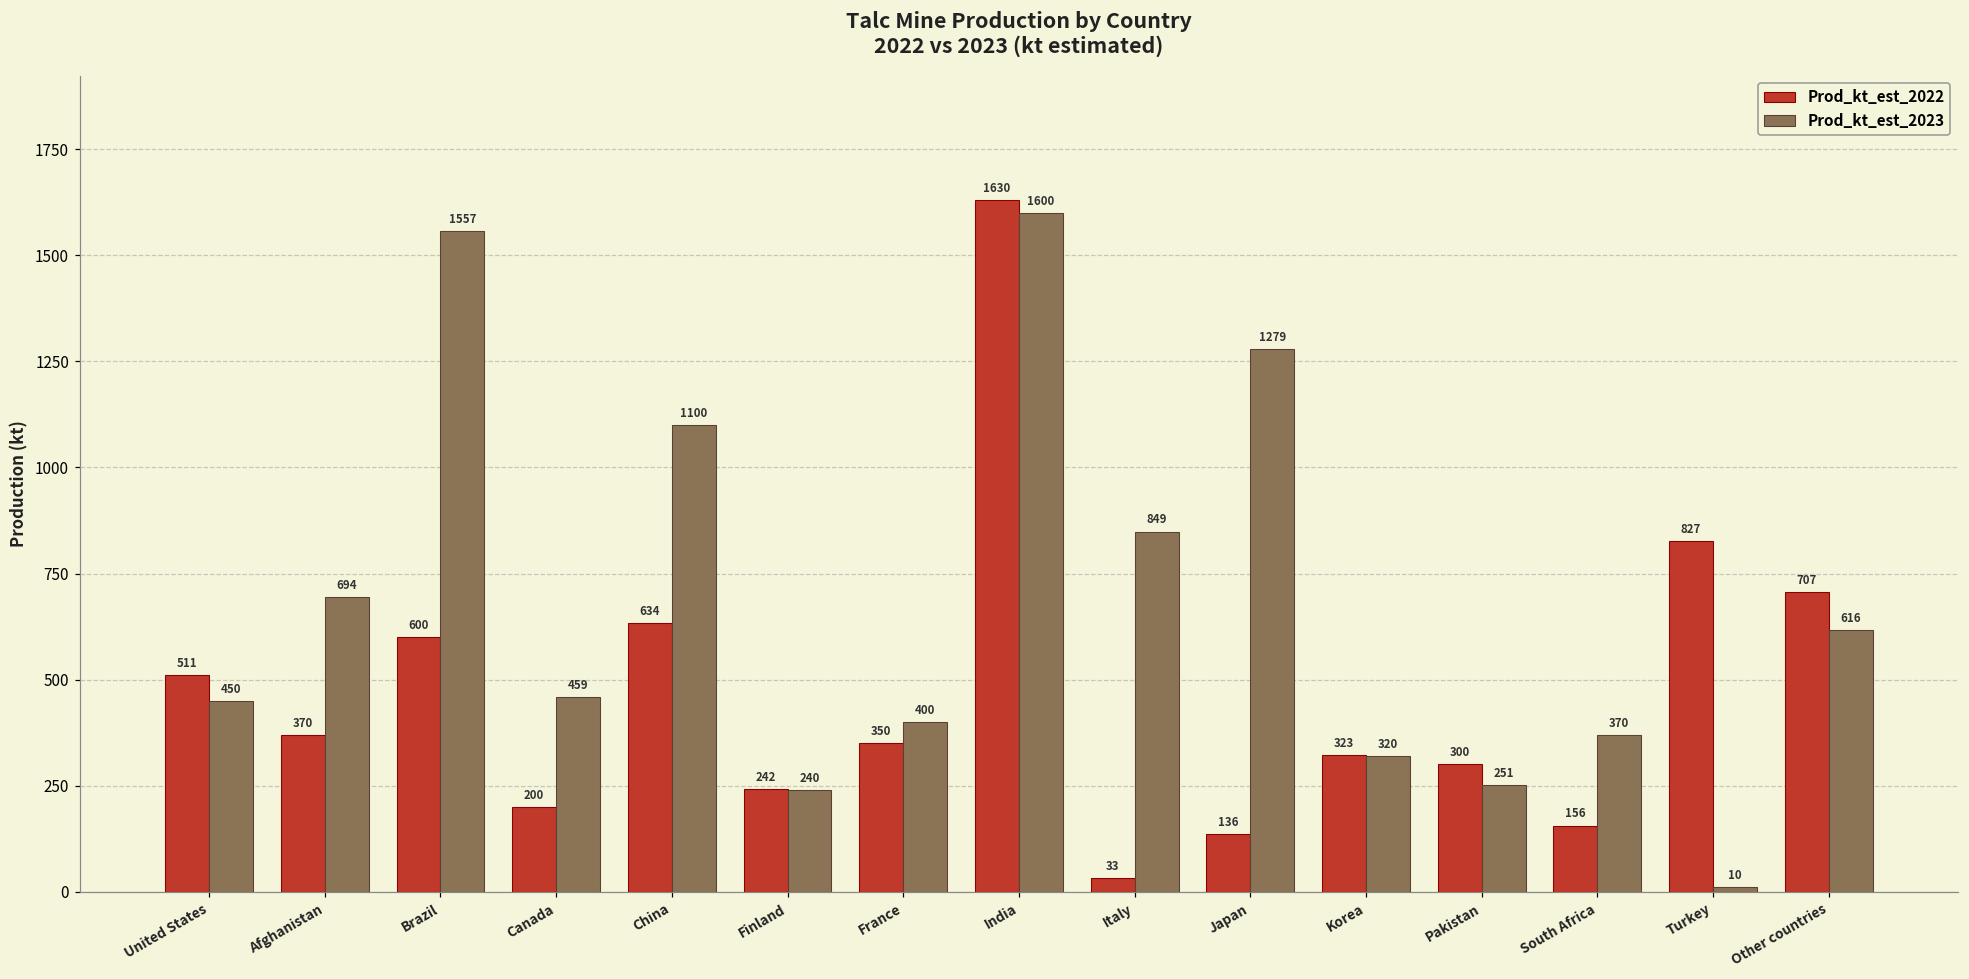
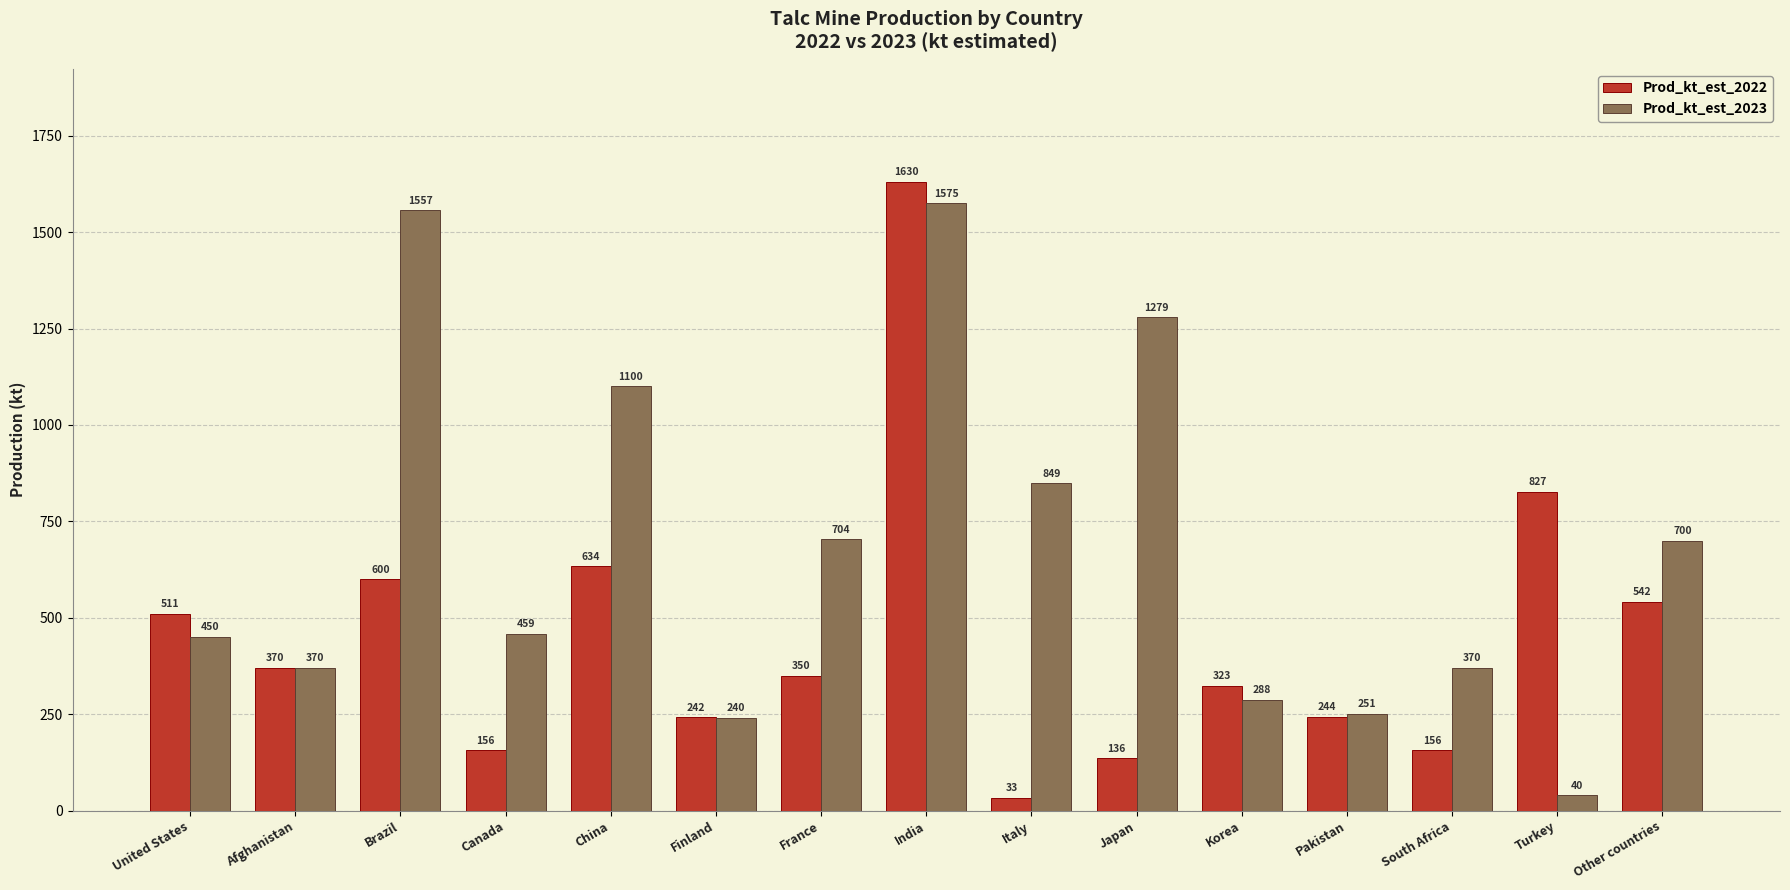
  {
    "Prod_kt_est_2022": {
      "United States": 511,
      "Afghanistan": 370,
      "Brazil": 600,
-     "Canada": 200,
+     "Canada": 156,
      "China": 634,
      "Finland": 242,
      "France": 350,
      "India": 1630,
      "Italy": 33,
      "Japan": 136,
      "Korea": 323,
-     "Pakistan": 300,
+     "Pakistan": 244,
      "South Africa": 156,
      "Turkey": 827,
-     "Other countries": 707
+     "Other countries": 542
    },
    "Prod_kt_est_2023": {
      "United States": 450,
-     "Afghanistan": 694,
+     "Afghanistan": 370,
      "Brazil": 1557,
      "Canada": 459,
      "China": 1100,
      "Finland": 240,
-     "France": 400,
-     "India": 1600,
+     "France": 704,
+     "India": 1575,
      "Italy": 849,
      "Japan": 1279,
-     "Korea": 320,
+     "Korea": 288,
      "Pakistan": 251,
      "South Africa": 370,
-     "Turkey": 10,
-     "Other countries": 616
+     "Turkey": 40,
+     "Other countries": 700
    }
  }
